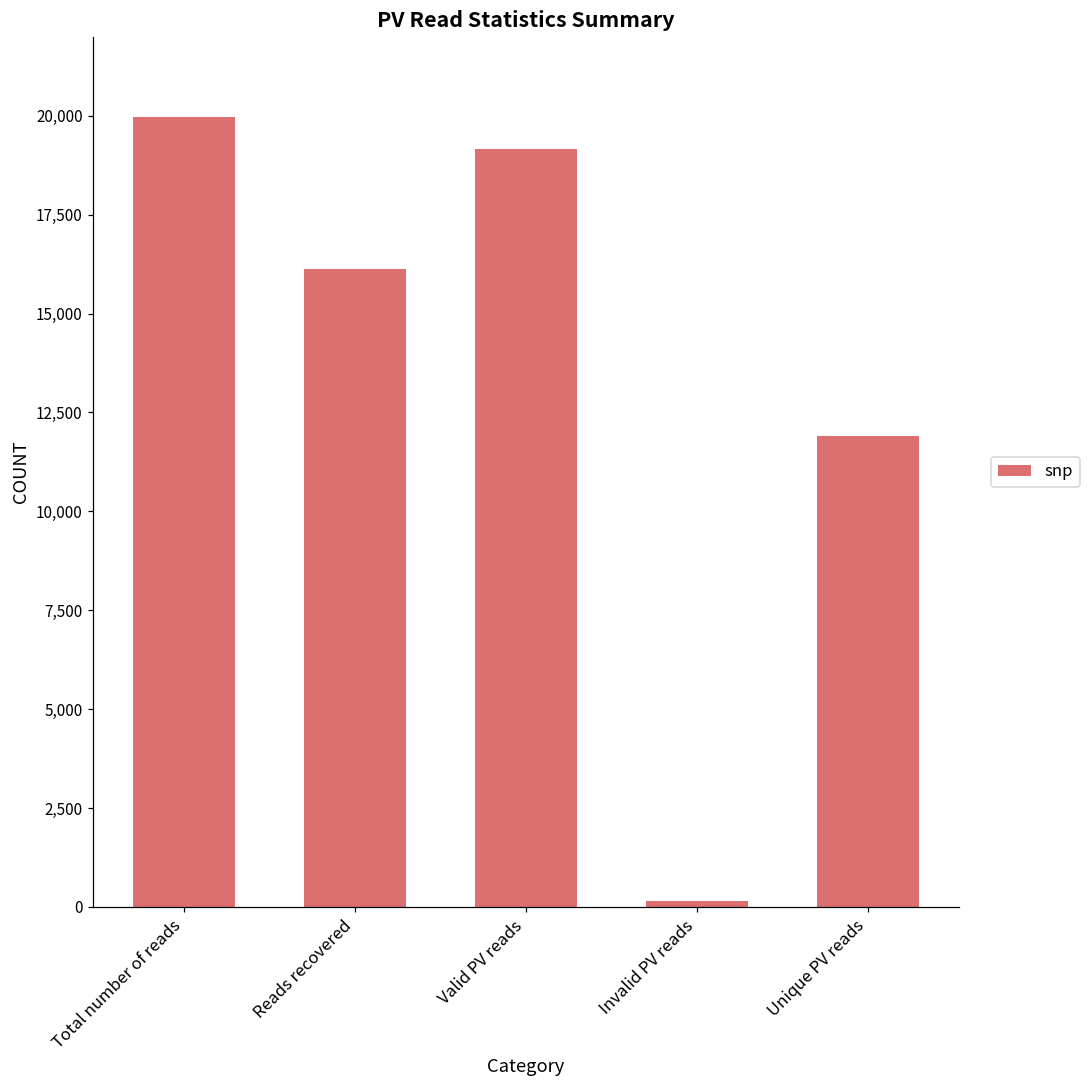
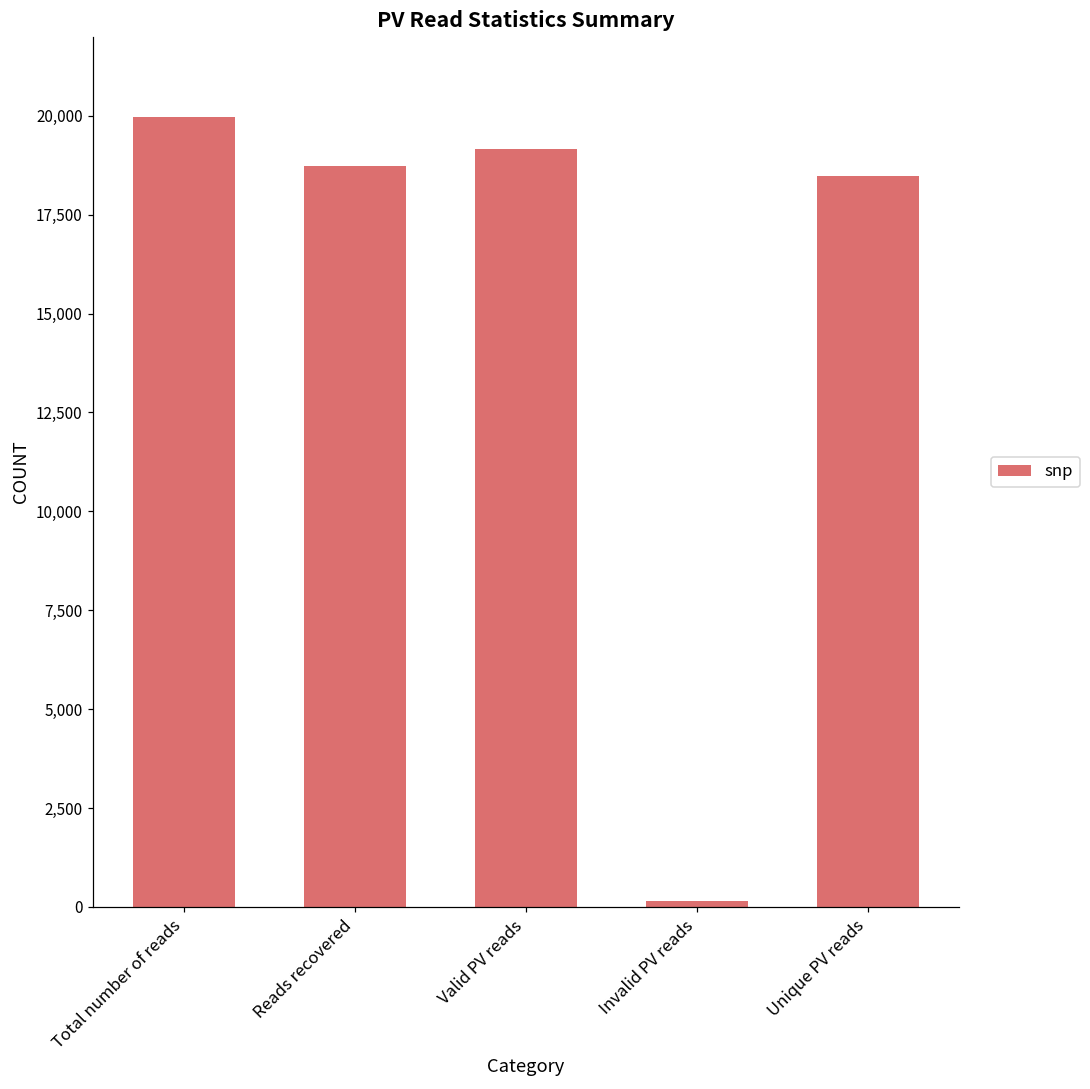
  {
    "Total number of reads": "20,000",
-   "Reads recovered": "16,100",
+   "Reads recovered": "18,700",
    "Valid PV reads": "19,200",
    "Invalid PV reads": "100",
-   "Unique PV reads": "11,900"
+   "Unique PV reads": "18,500"
  }
